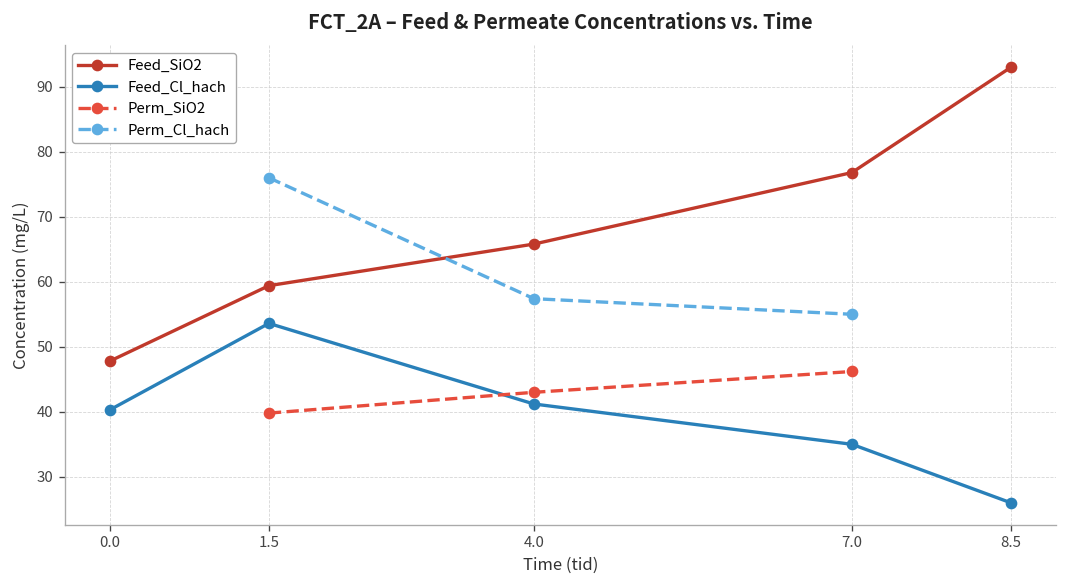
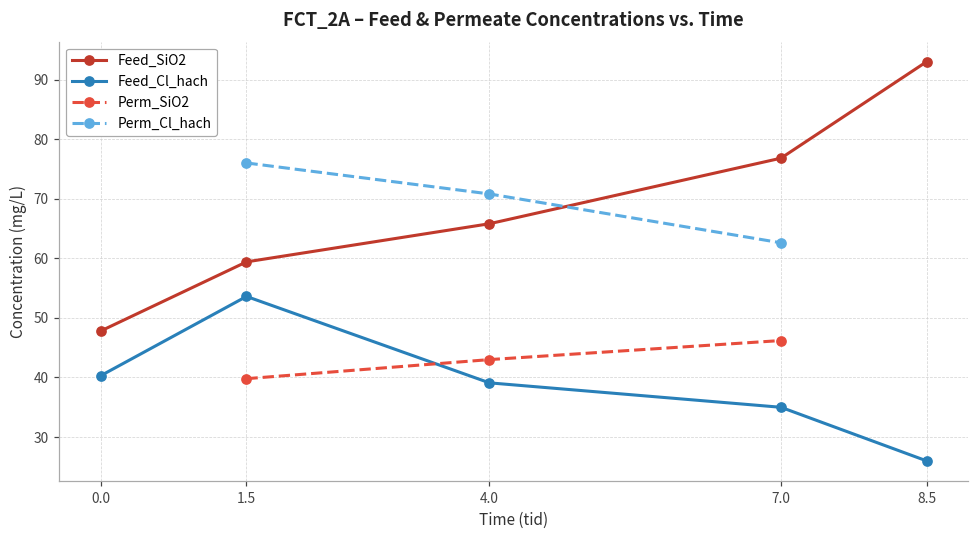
  {
    "Feed_Cl_hach": {
      "0.0": 40,
      "1.5": 54,
-     "4.0": 41,
+     "4.0": 39,
      "7.0": 35,
      "8.5": 26
    },
    "Perm_Cl_hach": {
      "1.5": 76,
-     "4.0": 57,
-     "7.0": 55
+     "4.0": 71,
+     "7.0": 63
    }
  }
